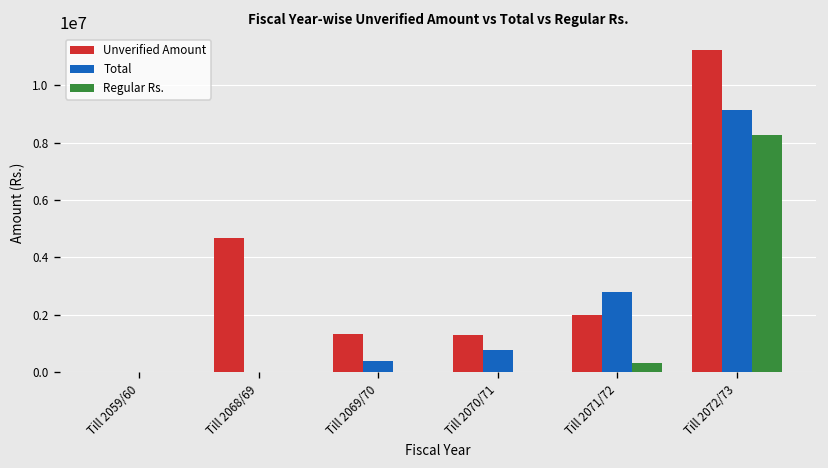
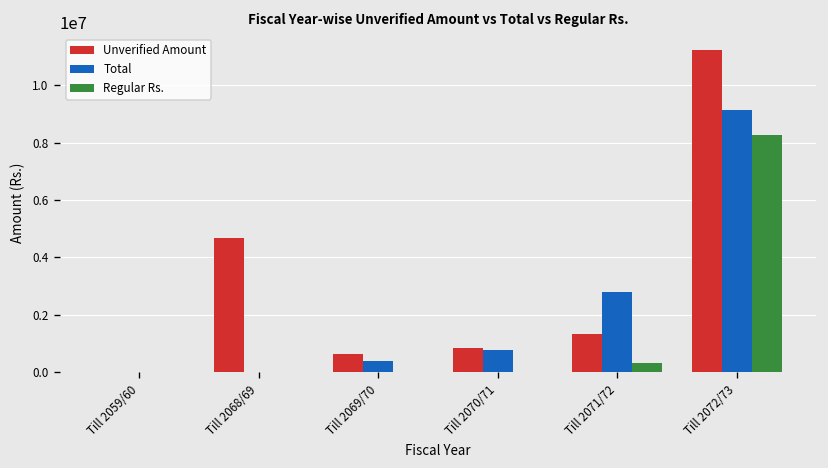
  {
    "Unverified Amount": {
      "Till 2068/69": 4700000,
-     "Till 2069/70": 1300000,
-     "Till 2070/71": 1300000,
-     "Till 2071/72": 2000000,
+     "Till 2069/70": 600000,
+     "Till 2070/71": 800000,
+     "Till 2071/72": 1300000,
      "Till 2072/73": 11200000
    },
    "Total": {
      "Till 2059/60": 0,
      "Till 2068/69": 0,
      "Till 2069/70": 400000,
      "Till 2070/71": 800000,
      "Till 2071/72": 2800000,
      "Till 2072/73": 9100000
    },
    "Regular Rs.": {
      "Till 2059/60": 0,
      "Till 2068/69": 0,
      "Till 2069/70": 0,
      "Till 2070/71": 0,
      "Till 2071/72": 300000,
      "Till 2072/73": 8300000
    }
  }
